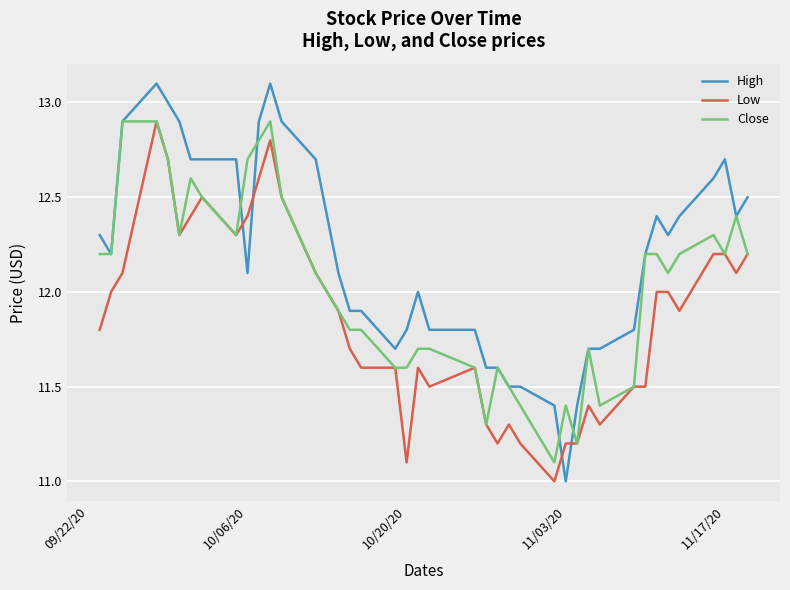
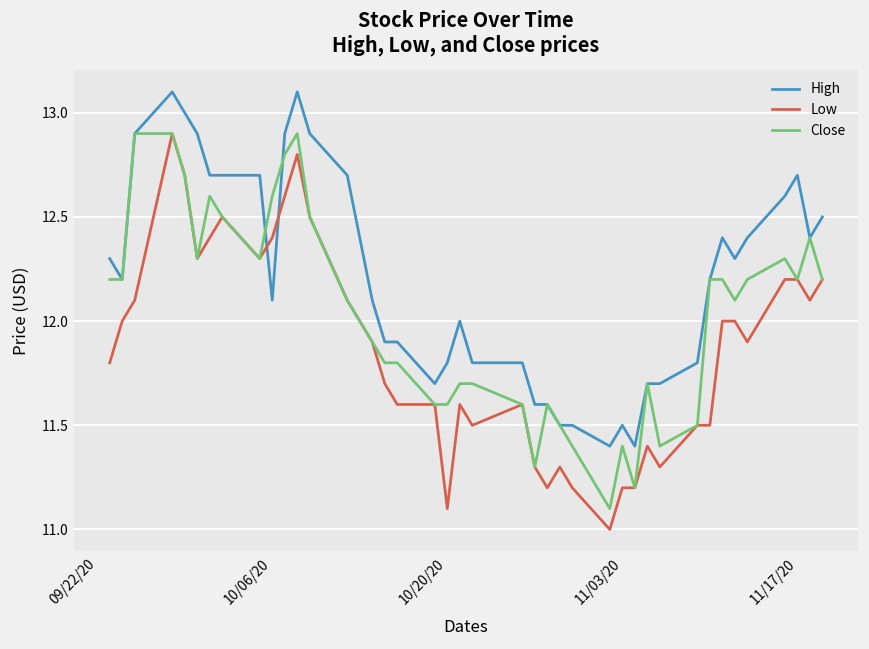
  {
    "High": {
      "10/06/20": 12.1,
      "10/20/20": 11.8,
-     "11/03/20": 11.0,
+     "11/03/20": 11.5,
      "11/17/20": 12.7
    },
    "Low": {
      "10/06/20": 12.4,
      "10/20/20": 11.1,
      "11/03/20": 11.2
    },
    "Close": {
-     "10/06/20": 12.7,
+     "10/06/20": 12.6,
      "10/20/20": 11.6,
      "11/03/20": 11.4
    }
  }
